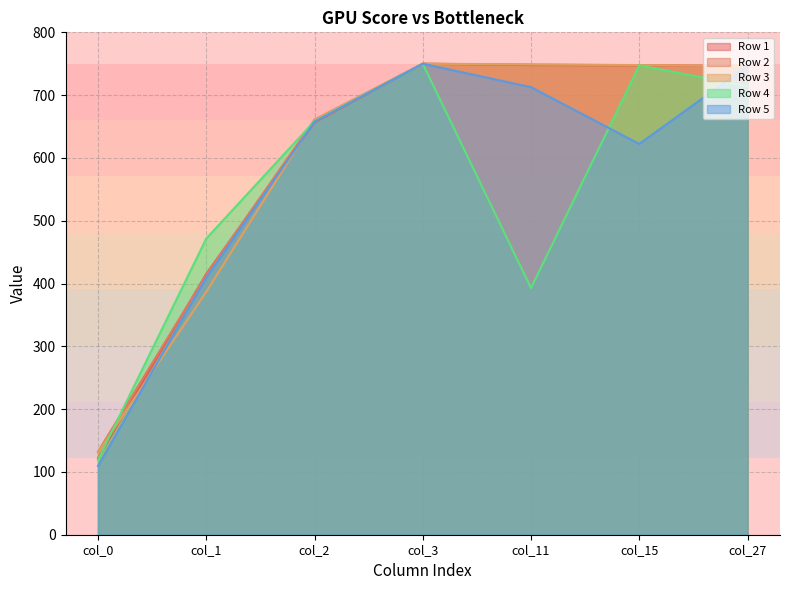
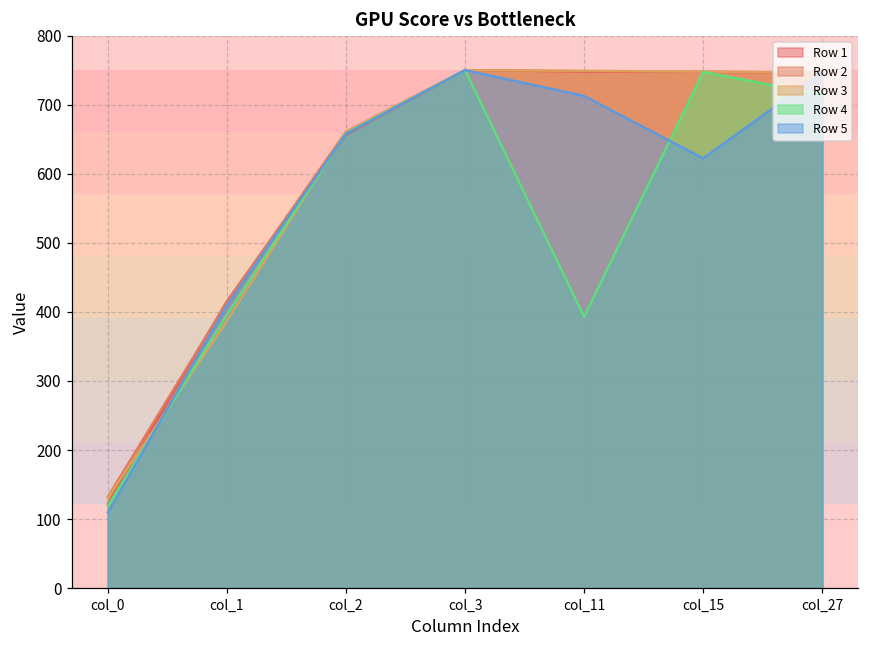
  {
    "Row 4": {
-     "col_1": 470,
+     "col_1": 400,
      "col_11": 390
    },
    "Row 5": {
      "col_0": 110,
      "col_1": 410,
      "col_11": 710,
      "col_15": 620
    }
  }
